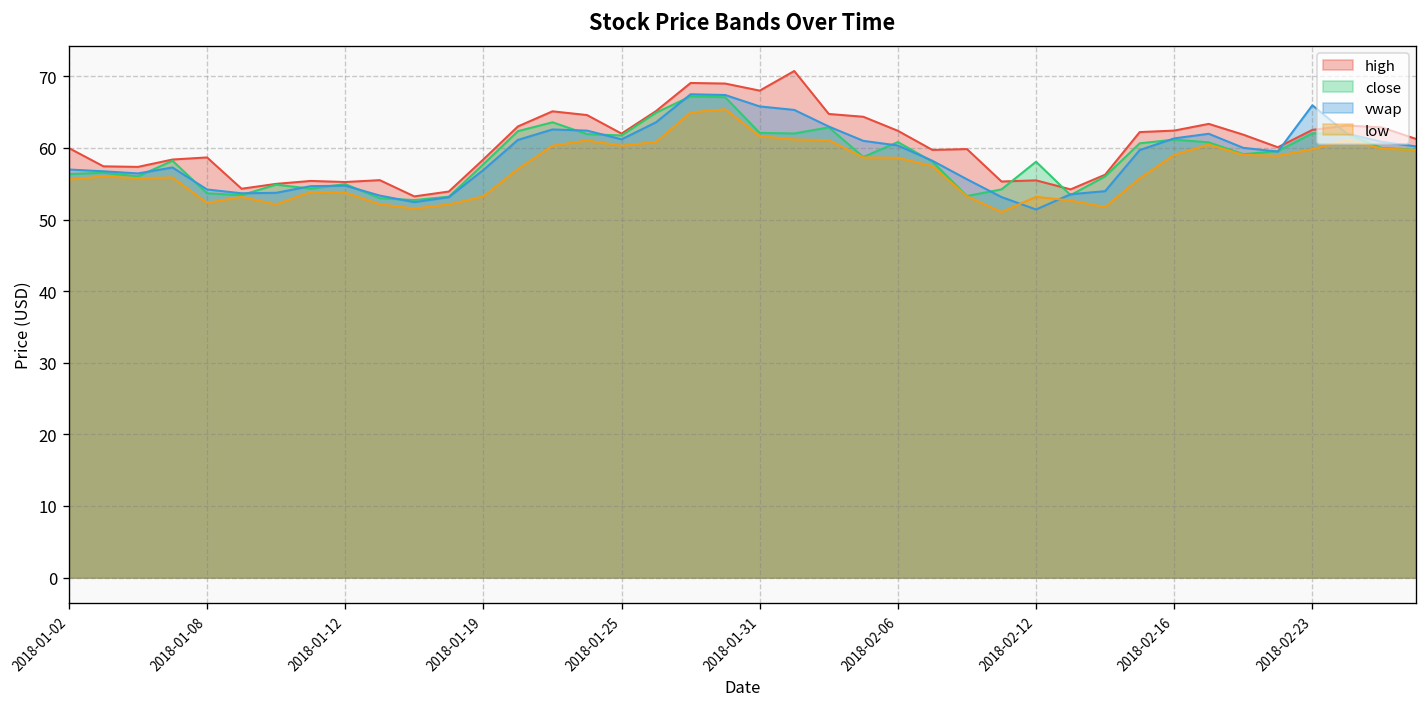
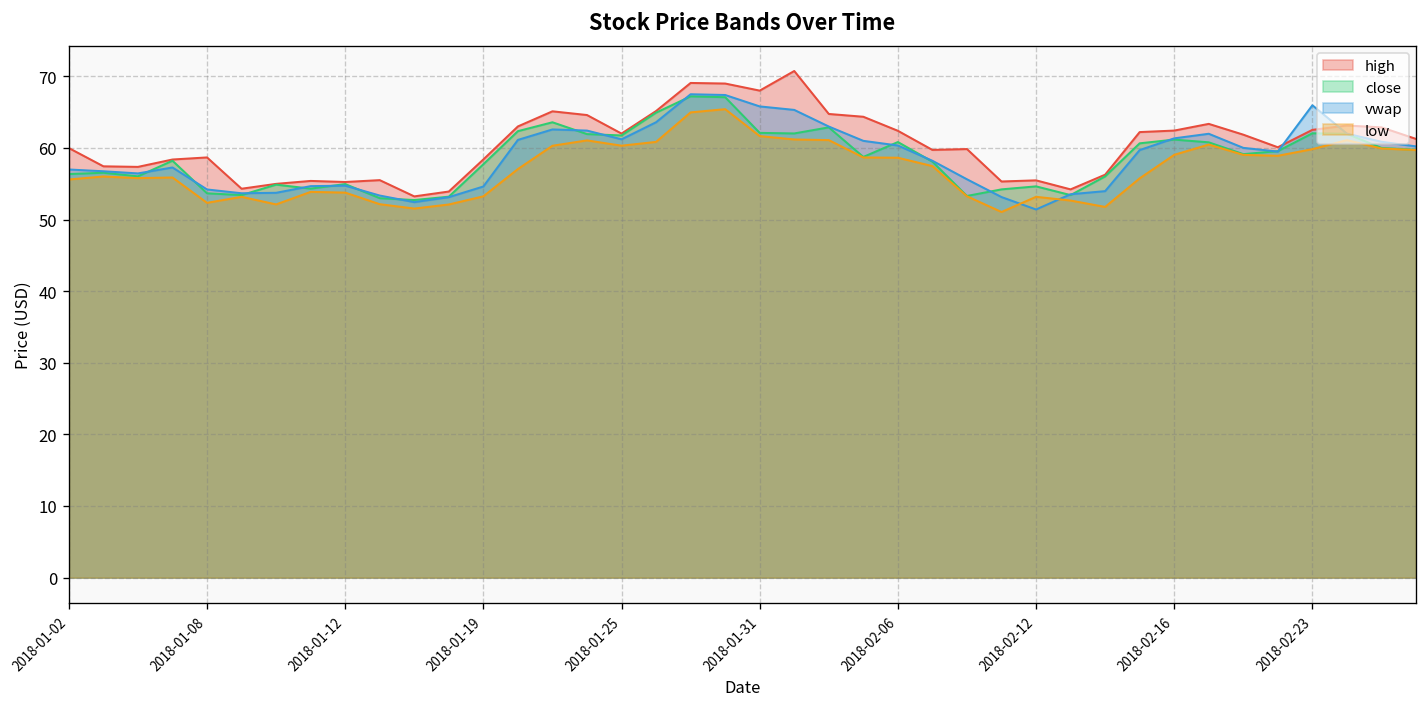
  {
    "close": {
      "2018-01-02": 56,
      "2018-01-08": 54,
      "2018-01-19": 58,
      "2018-01-31": 62,
      "2018-02-06": 61,
-     "2018-02-12": 58,
+     "2018-02-12": 55,
      "2018-02-23": 62
    },
    "vwap": {
      "2018-01-02": 57,
      "2018-01-08": 54,
-     "2018-01-19": 57,
+     "2018-01-19": 55,
      "2018-01-25": 61,
      "2018-01-31": 66,
      "2018-02-06": 60,
      "2018-02-12": 51,
      "2018-02-23": 66
    }
  }
